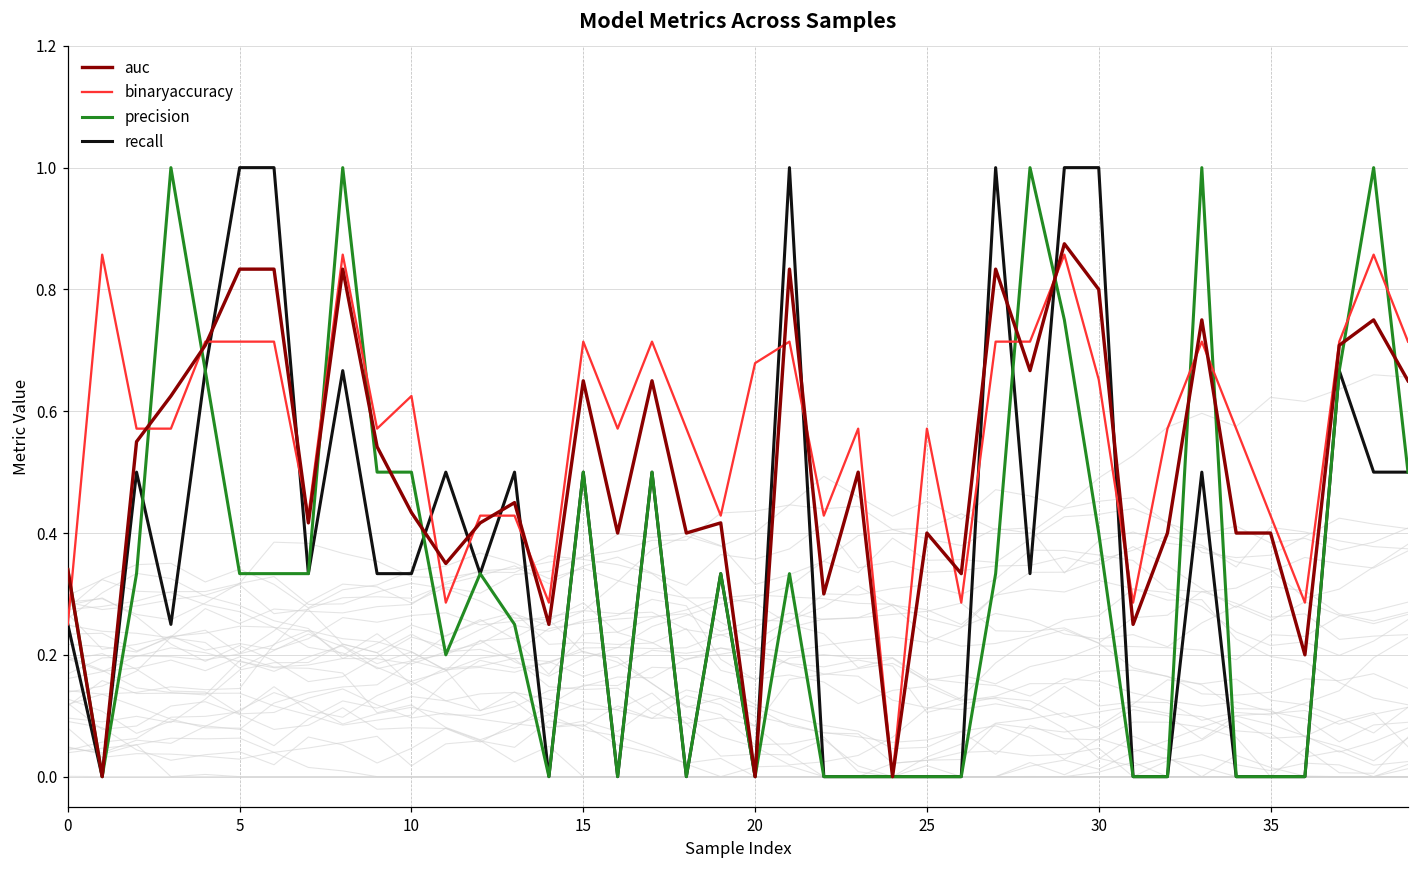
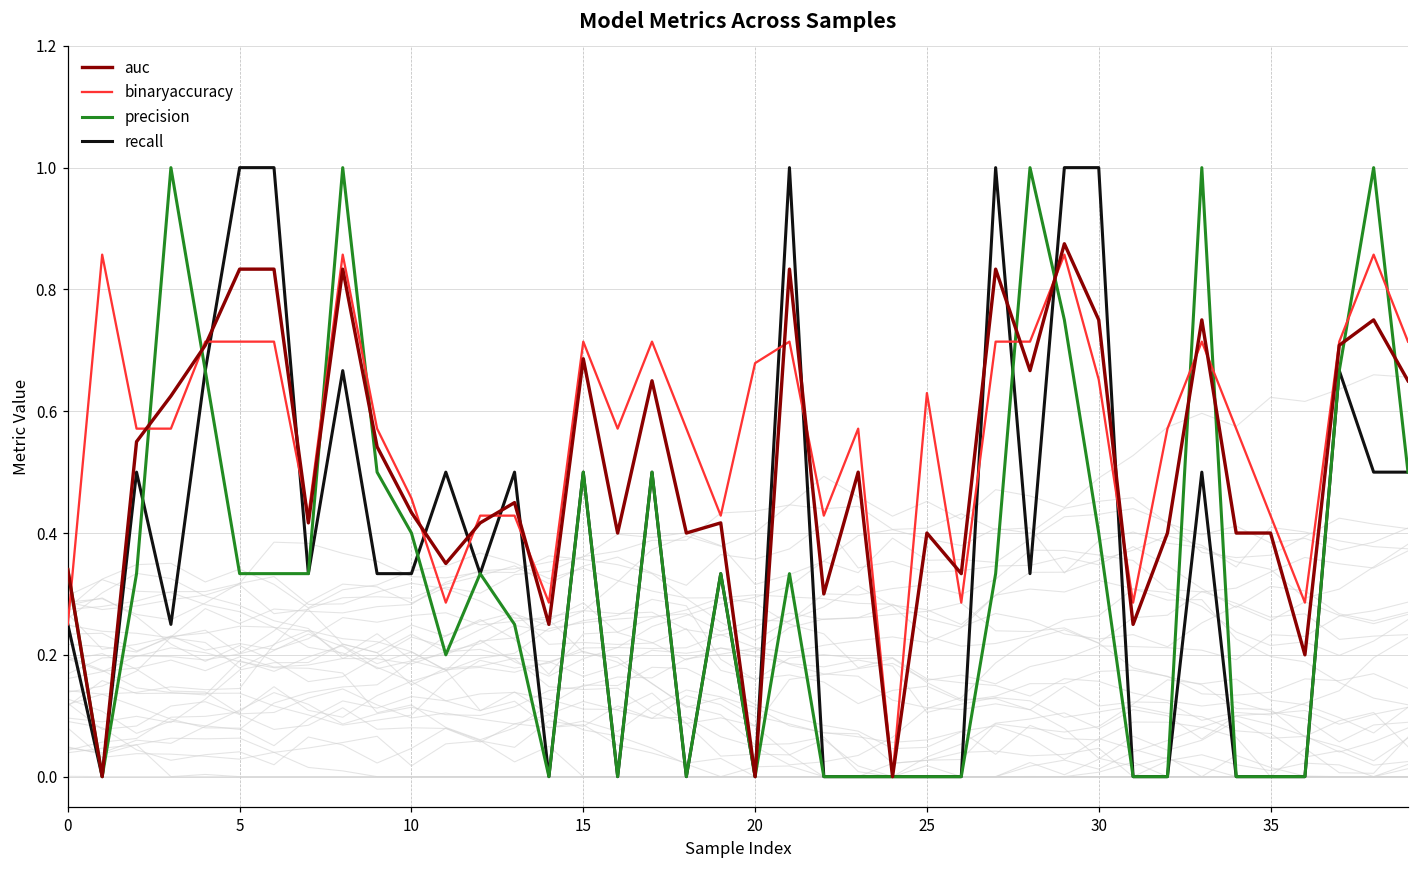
  {
    "auc": {
      "5": 0.83,
      "10": 0.43,
-     "15": 0.65,
+     "15": 0.69,
      "25": 0.40,
-     "30": 0.80,
+     "30": 0.75,
      "35": 0.40
    },
    "binaryaccuracy": {
      "5": 0.71,
-     "10": 0.63,
+     "10": 0.46,
      "15": 0.71,
      "20": 0.68,
-     "25": 0.57,
+     "25": 0.63,
      "30": 0.65,
      "35": 0.43
    },
    "precision": {
      "5": 0.33,
-     "10": 0.5,
+     "10": 0.4,
      "30": 0.4
    },
    "recall": {
      "5": 1.00,
      "30": 1.00
    }
  }
